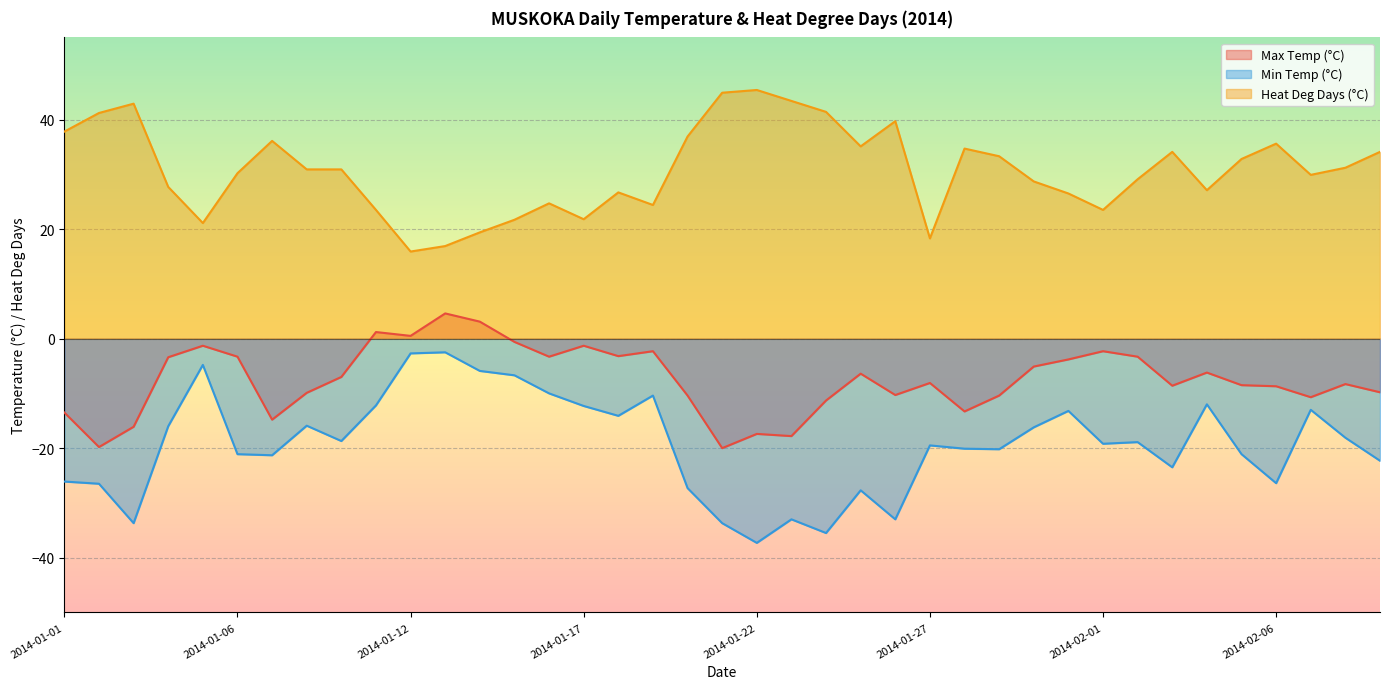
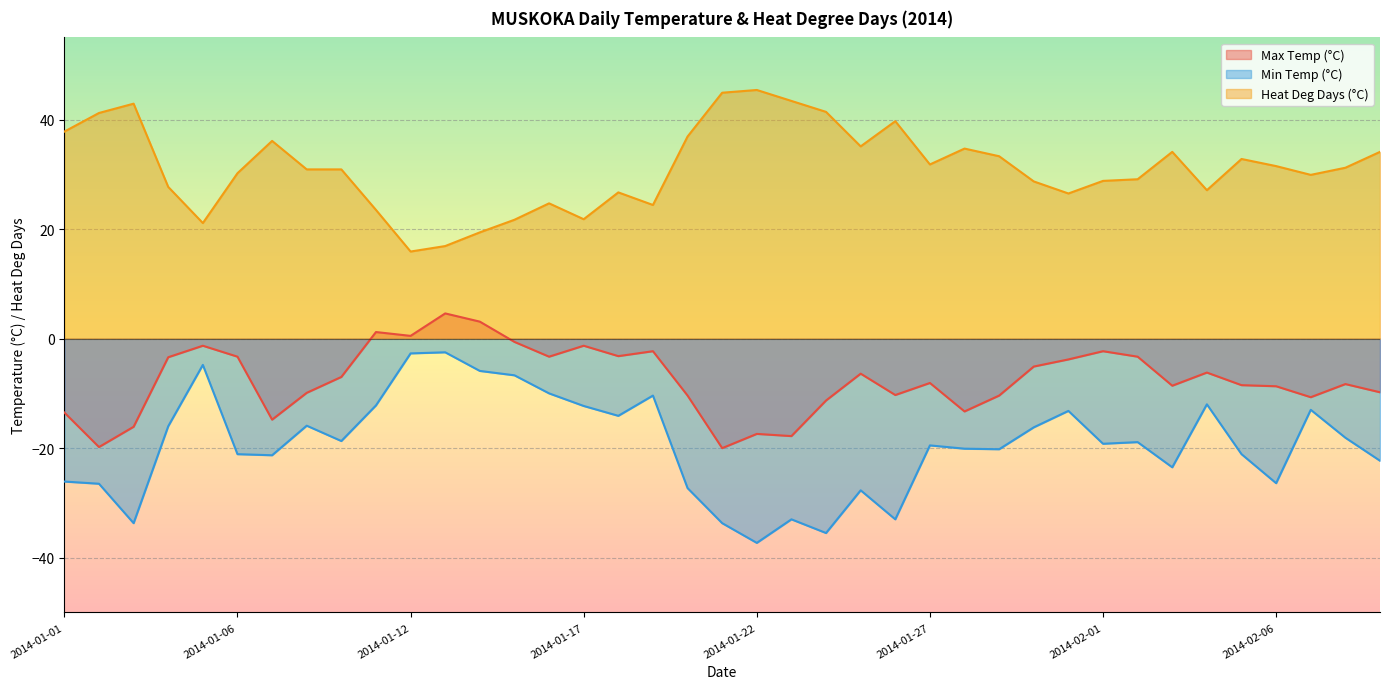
  {
    "Heat Deg Days (°C)": {
      "2014-01-01": 38,
      "2014-01-06": 30,
      "2014-01-12": 16,
      "2014-01-17": 22,
      "2014-01-22": 45,
-     "2014-01-27": 18,
-     "2014-02-01": 24,
-     "2014-02-06": 36
+     "2014-01-27": 32,
+     "2014-02-01": 29,
+     "2014-02-06": 32
    }
  }
